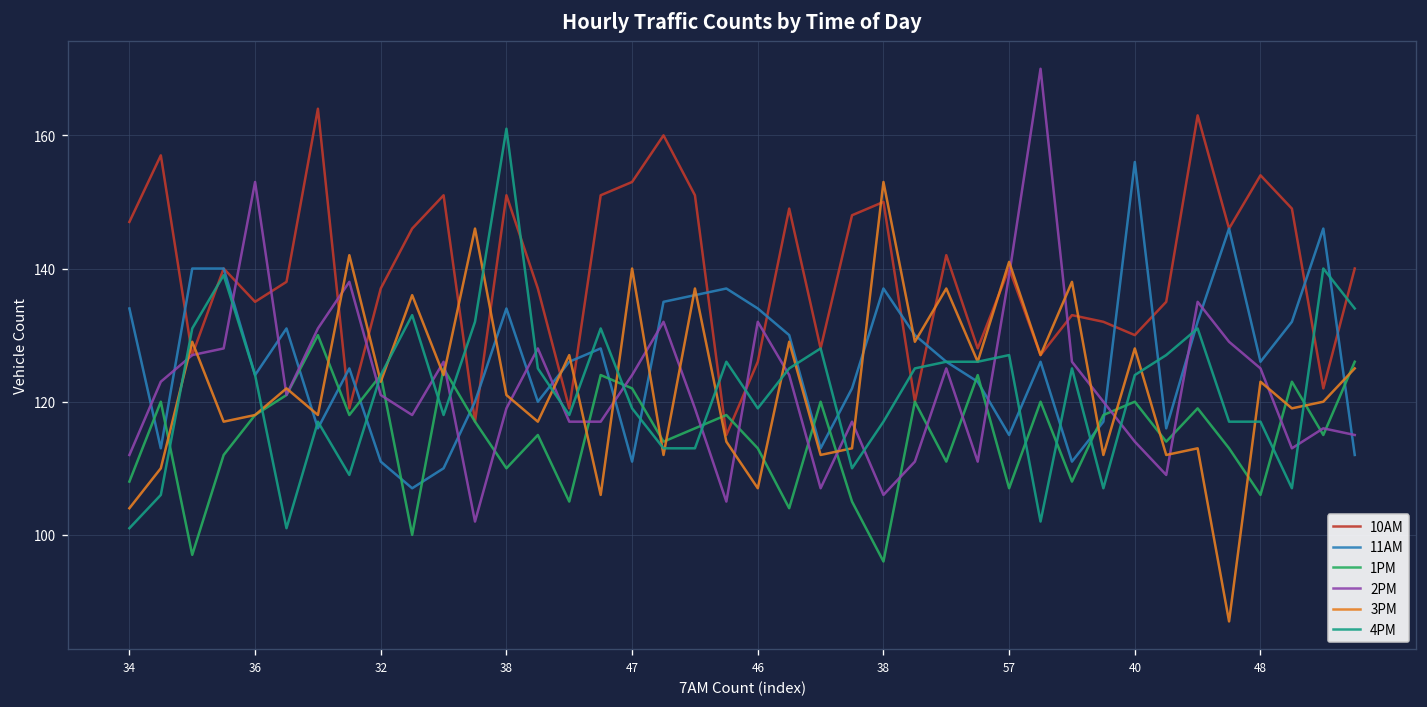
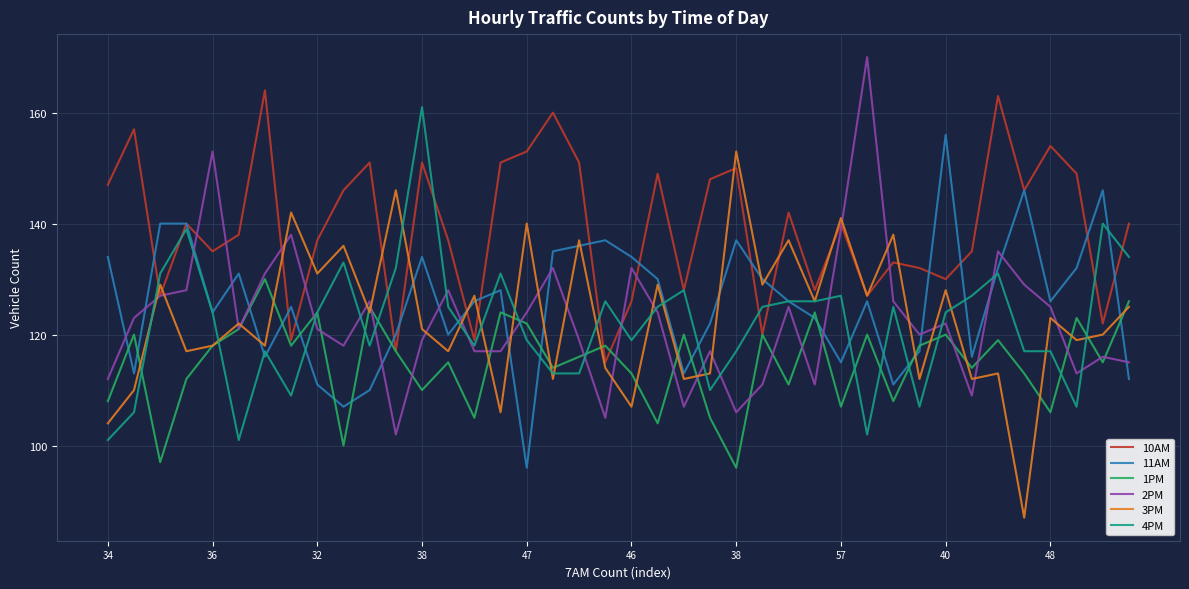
  {
    "10AM": {
      "36": 135,
      "32": 137,
      "47": 153,
      "46": 126,
      "57": 140,
      "40": 130,
      "48": 154
    },
    "11AM": {
      "32": 111,
-     "47": 111,
+     "47": 96,
      "46": 134,
      "57": 115,
      "40": 156,
      "48": 126
    },
    "2PM": {
      "36": 153,
      "32": 121,
      "47": 124,
      "46": 132,
      "57": 139,
-     "40": 114,
+     "40": 122,
      "48": 125
    },
    "3PM": {
-     "32": 123,
+     "32": 131,
      "47": 140,
      "46": 107,
      "57": 141,
      "40": 128,
      "48": 123
    }
  }
